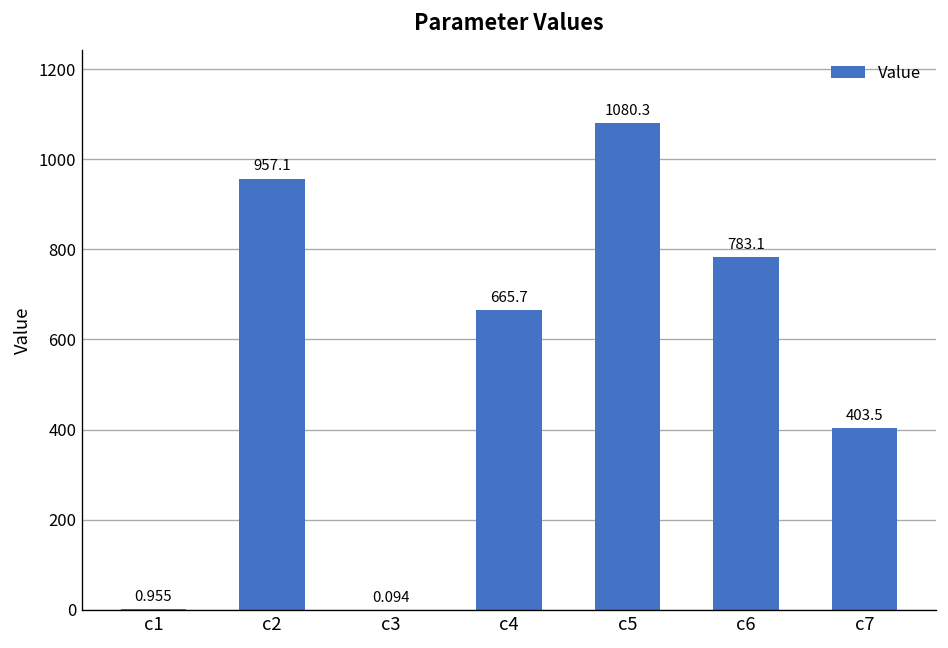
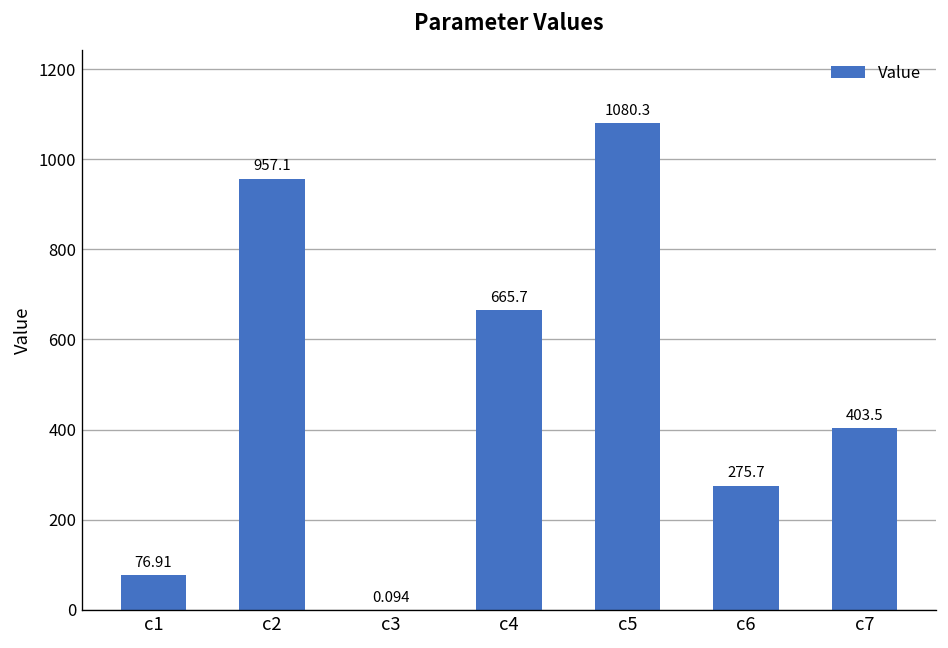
  {
-   "c1": 0.955,
+   "c1": 76.91,
    "c2": 957.1,
    "c3": 0.094,
    "c4": 665.7,
    "c5": 1080.3,
-   "c6": 783.1,
+   "c6": 275.7,
    "c7": 403.5
  }
